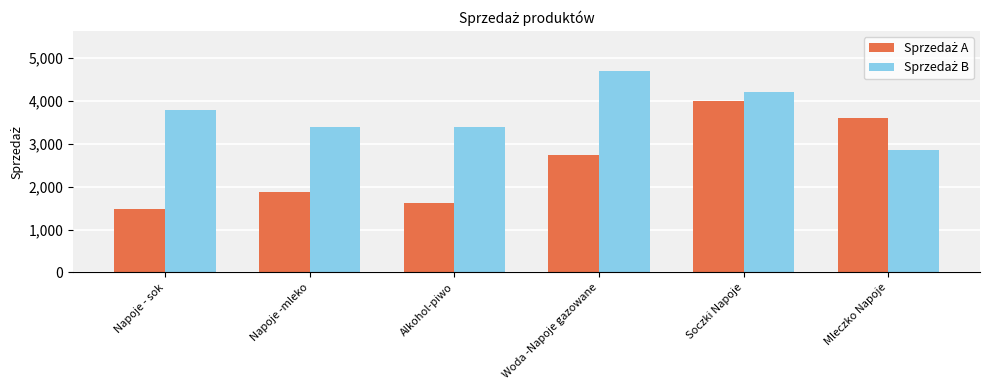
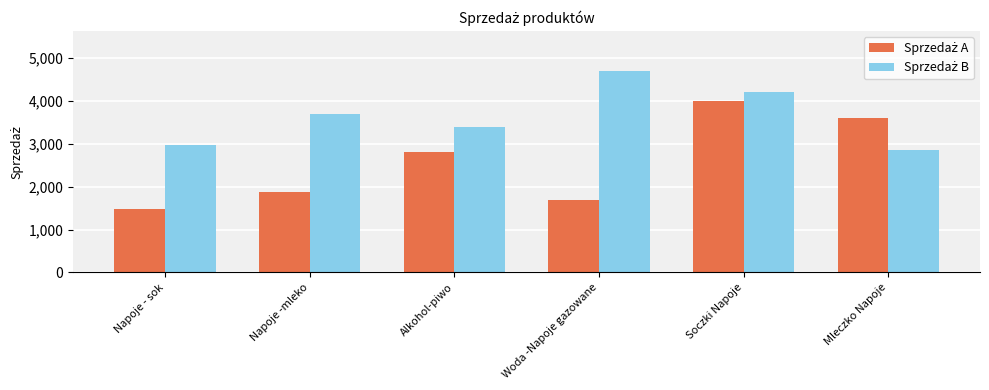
  {
    "Sprzedaż A": {
      "Napoje - sok": "1,500",
      "Napoje -mleko": "1,900",
-     "Alkohol-piwo": "1,600",
-     "Woda -Napoje gazowane": "2,800",
+     "Alkohol-piwo": "2,800",
+     "Woda -Napoje gazowane": "1,700",
      "Soczki Napoje": "4,000",
      "Mleczko Napoje": "3,600"
    },
    "Sprzedaż B": {
-     "Napoje - sok": "3,800",
-     "Napoje -mleko": "3,400",
+     "Napoje - sok": "3,000",
+     "Napoje -mleko": "3,700",
      "Alkohol-piwo": "3,400",
      "Woda -Napoje gazowane": "4,700",
      "Soczki Napoje": "4,200",
      "Mleczko Napoje": "2,900"
    }
  }
